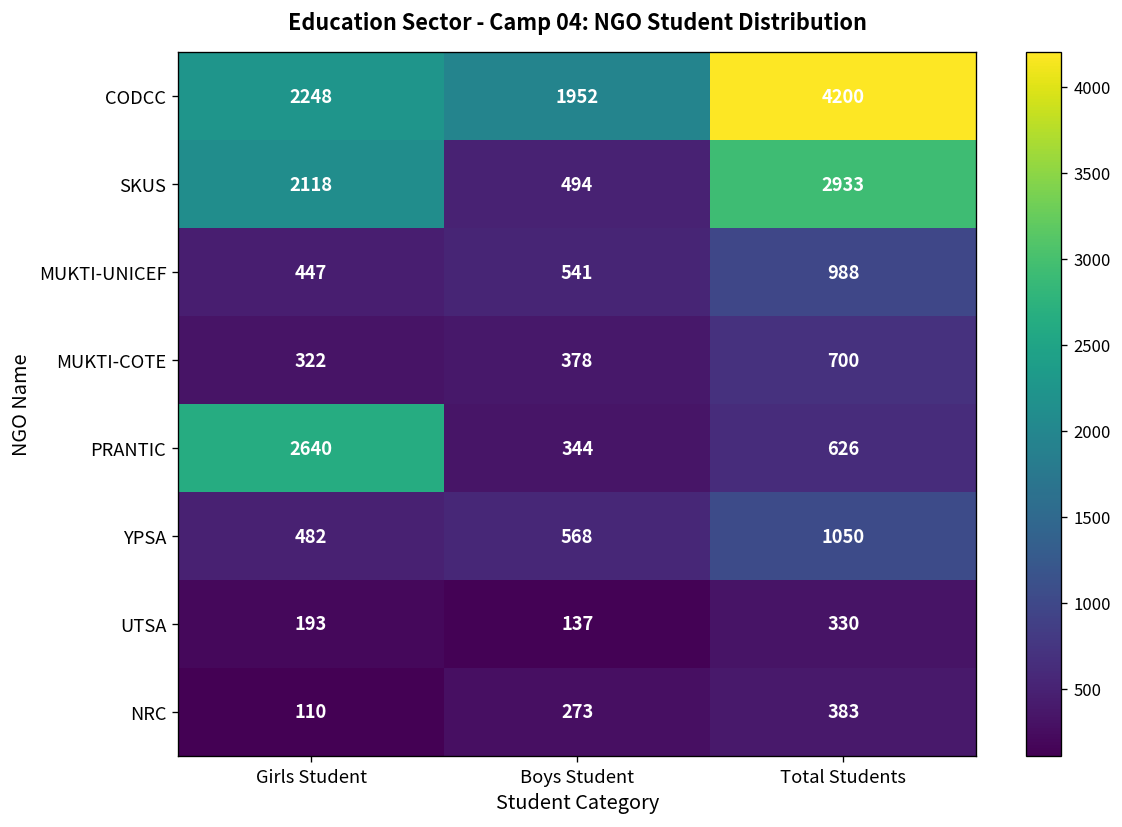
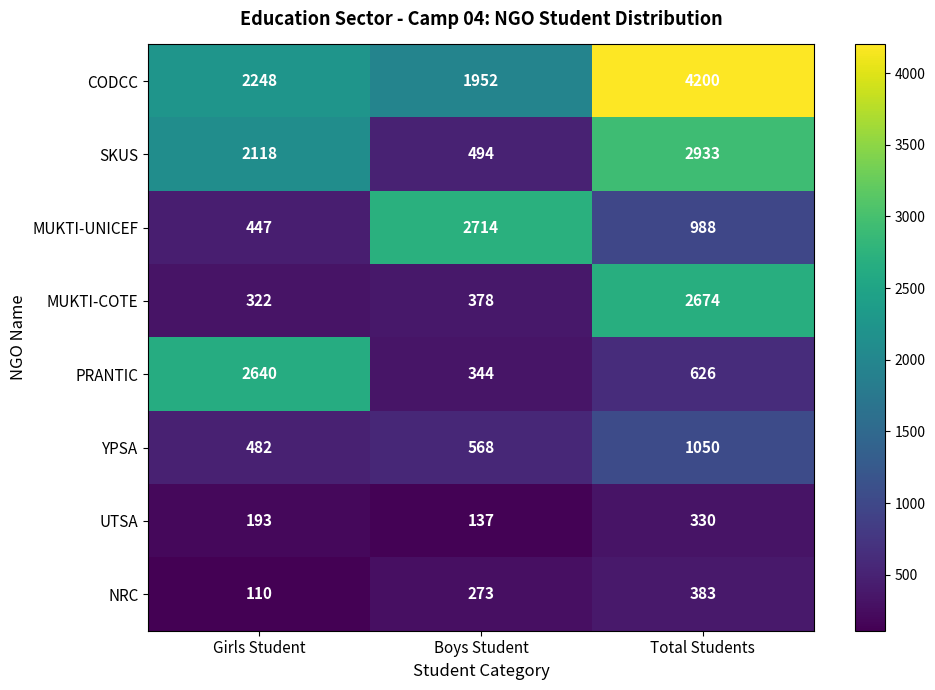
  {
    "CODCC": {
      "Girls Student": 2248,
      "Boys Student": 1952,
      "Total Students": 4200
    },
    "SKUS": {
      "Girls Student": 2118,
      "Boys Student": 494,
      "Total Students": 2933
    },
    "MUKTI-UNICEF": {
      "Girls Student": 447,
-     "Boys Student": 541,
+     "Boys Student": 2714,
      "Total Students": 988
    },
    "MUKTI-COTE": {
      "Girls Student": 322,
      "Boys Student": 378,
-     "Total Students": 700
+     "Total Students": 2674
    },
    "PRANTIC": {
      "Girls Student": 2640,
      "Boys Student": 344,
      "Total Students": 626
    },
    "YPSA": {
      "Girls Student": 482,
      "Boys Student": 568,
      "Total Students": 1050
    },
    "UTSA": {
      "Girls Student": 193,
      "Boys Student": 137,
      "Total Students": 330
    },
    "NRC": {
      "Girls Student": 110,
      "Boys Student": 273,
      "Total Students": 383
    }
  }
